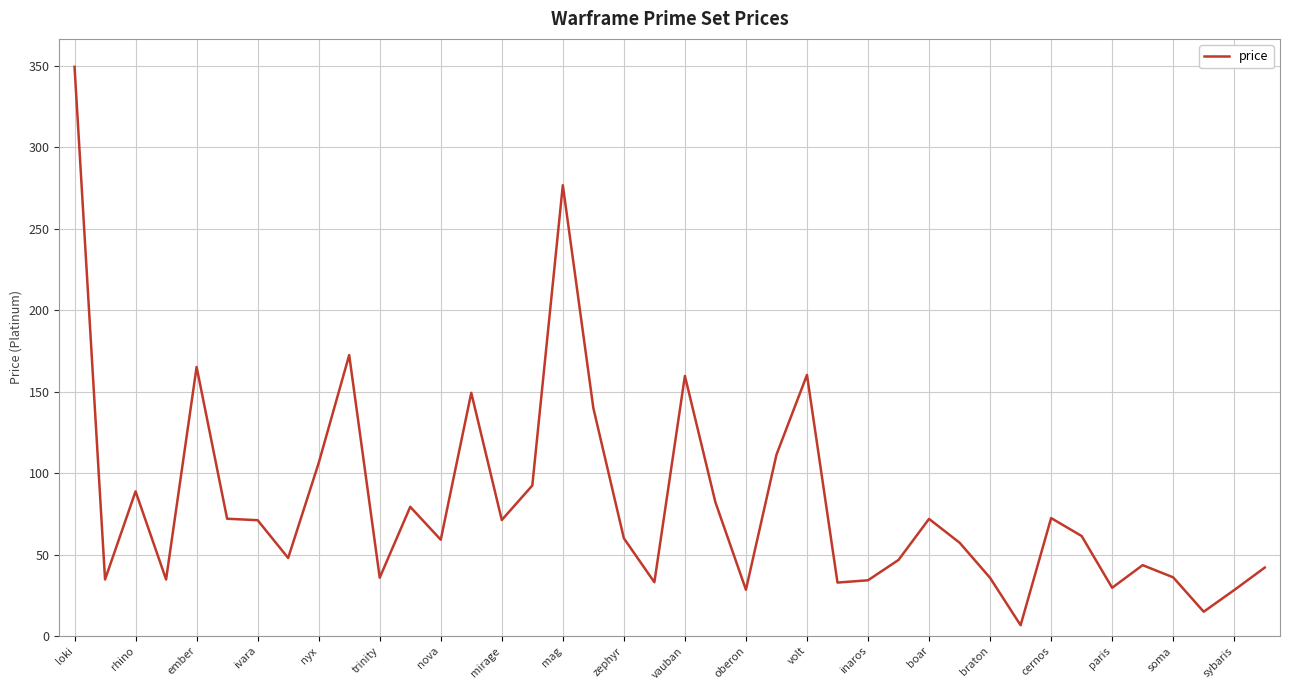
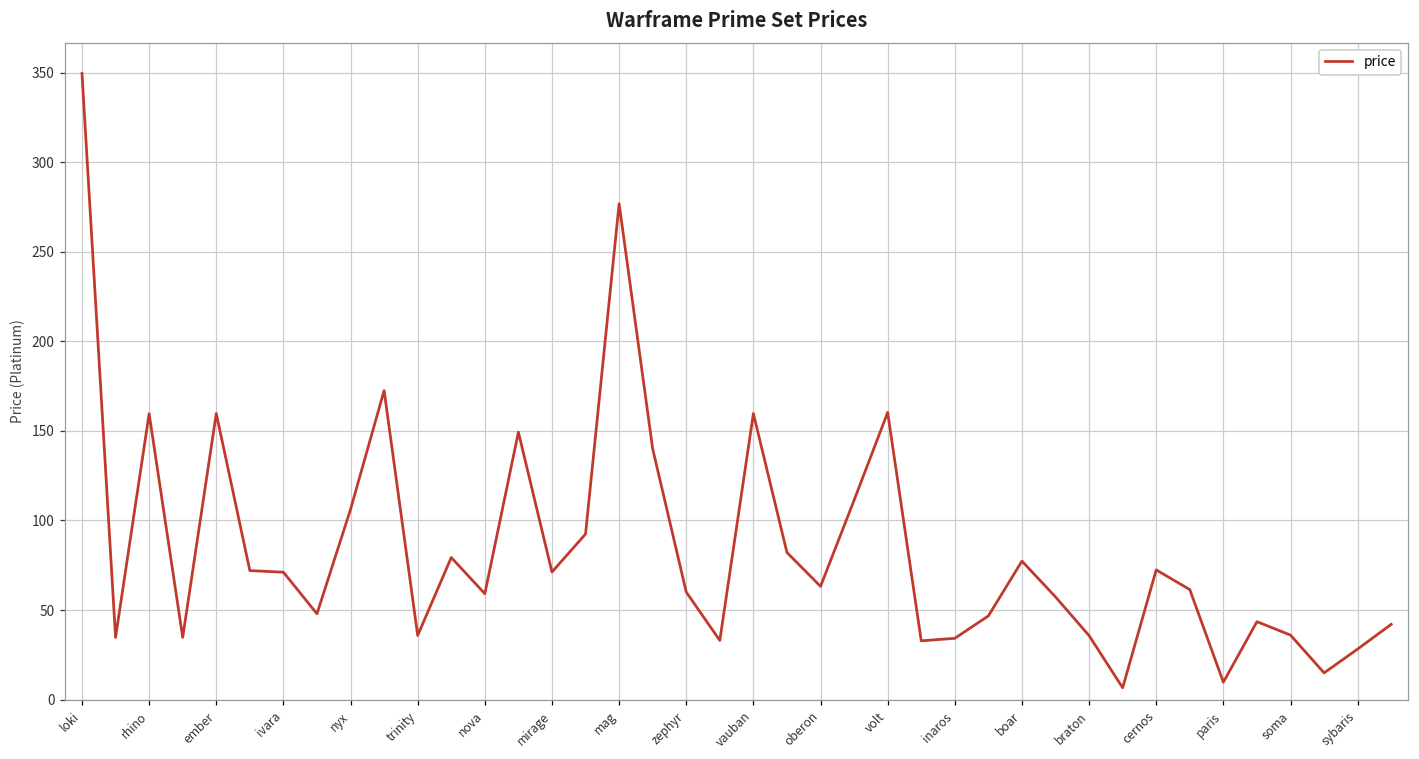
  {
    "loki": 350,
-   "rhino": 89,
-   "ember": 165,
+   "rhino": 160,
+   "ember": 160,
    "ivara": 71,
    "nyx": 106,
    "trinity": 36,
    "nova": 59,
    "mirage": 71,
    "mag": 277,
    "zephyr": 60,
    "vauban": 160,
-   "oberon": 28,
+   "oberon": 63,
    "volt": 160,
    "inaros": 34,
-   "boar": 72,
+   "boar": 77,
    "braton": 36,
    "cernos": 72,
-   "paris": 30,
+   "paris": 10,
    "soma": 36,
    "sybaris": 28
  }
